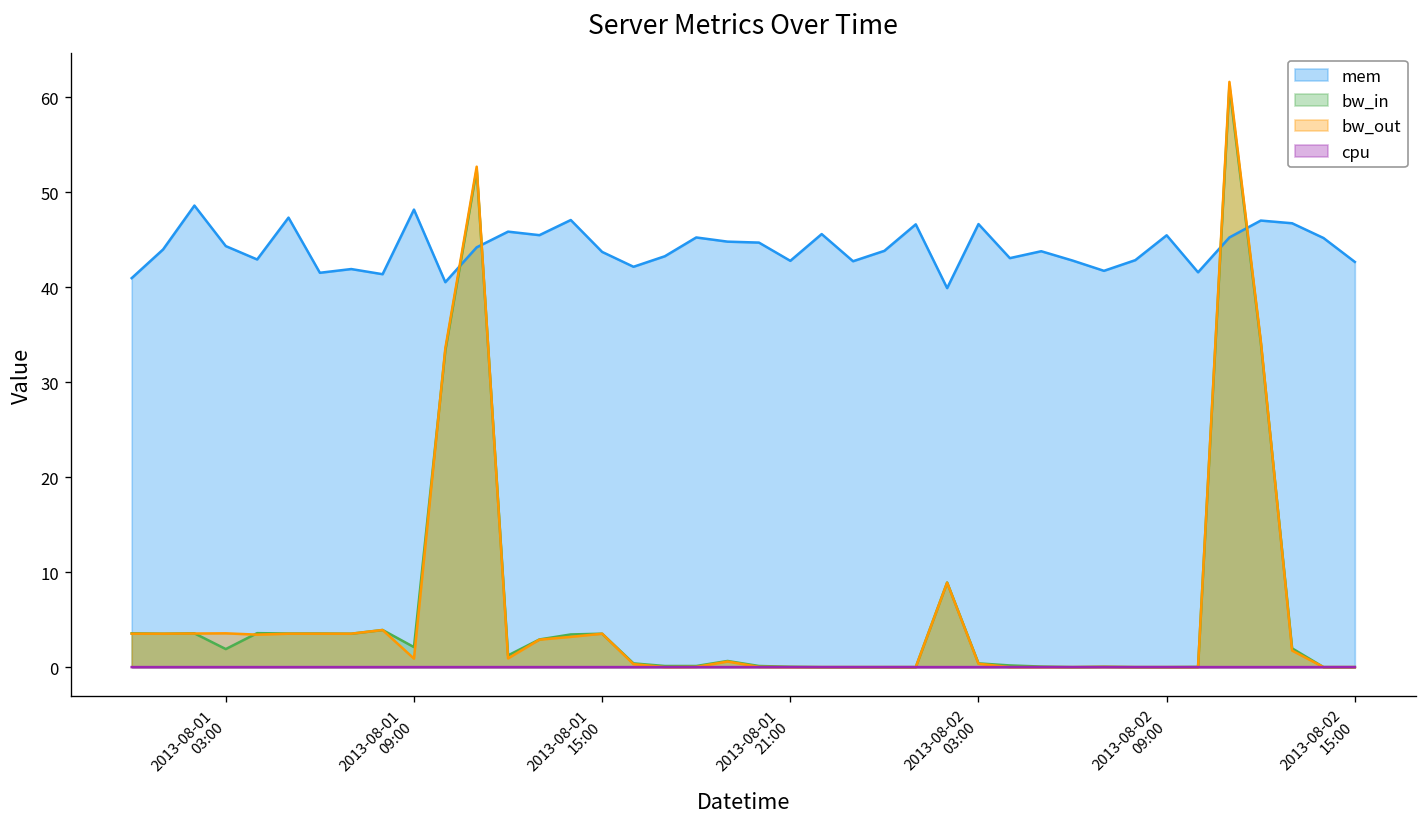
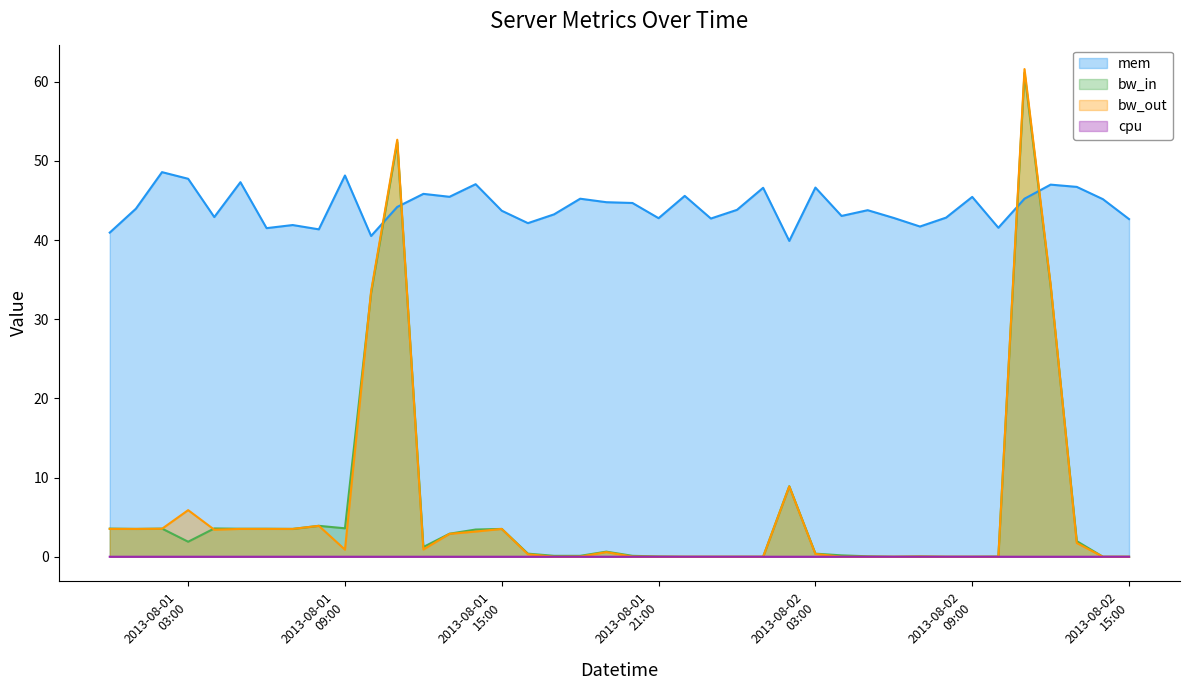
  {
    "mem": {
-     "2013-08-01 03:00": 44,
+     "2013-08-01 03:00": 48,
      "2013-08-01 09:00": 48,
      "2013-08-01 15:00": 44,
      "2013-08-01 21:00": 43,
      "2013-08-02 03:00": 47,
      "2013-08-02 09:00": 45,
      "2013-08-02 15:00": 43
    },
    "bw_in": {
      "2013-08-01 03:00": 2,
-     "2013-08-01 09:00": 2
+     "2013-08-01 09:00": 4
    },
    "bw_out": {
-     "2013-08-01 03:00": 4,
+     "2013-08-01 03:00": 6,
      "2013-08-01 09:00": 1
    },
    "cpu": {
      "2013-08-01 03:00": 0,
      "2013-08-01 09:00": 0,
      "2013-08-01 15:00": 0,
      "2013-08-02 03:00": 0
    }
  }
